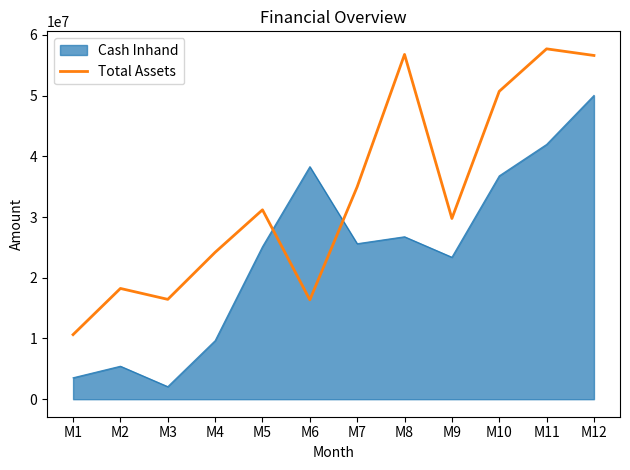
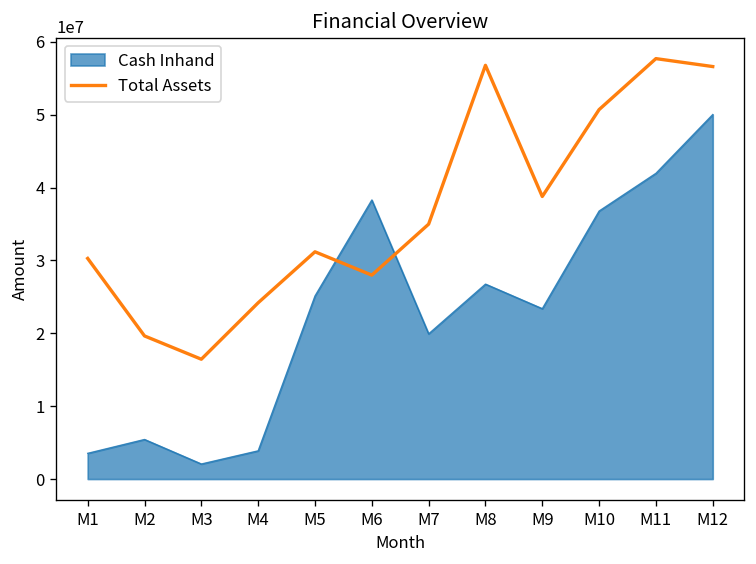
  {
    "Cash Inhand": {
      "M1": 4000000,
      "M2": 5000000,
      "M3": 2000000,
-     "M4": 10000000,
+     "M4": 4000000,
      "M5": 25000000,
      "M6": 38000000,
-     "M7": 26000000,
+     "M7": 20000000,
      "M8": 27000000,
      "M9": 23000000,
      "M10": 37000000,
      "M11": 42000000,
      "M12": 50000000
    },
    "Total Assets": {
-     "M1": 11000000,
-     "M2": 18000000,
+     "M1": 30000000,
+     "M2": 20000000,
      "M3": 16000000,
      "M4": 24000000,
      "M5": 31000000,
-     "M6": 16000000,
+     "M6": 28000000,
      "M7": 35000000,
      "M8": 57000000,
-     "M9": 30000000,
+     "M9": 39000000,
      "M10": 51000000,
      "M11": 58000000,
      "M12": 57000000
    }
  }
